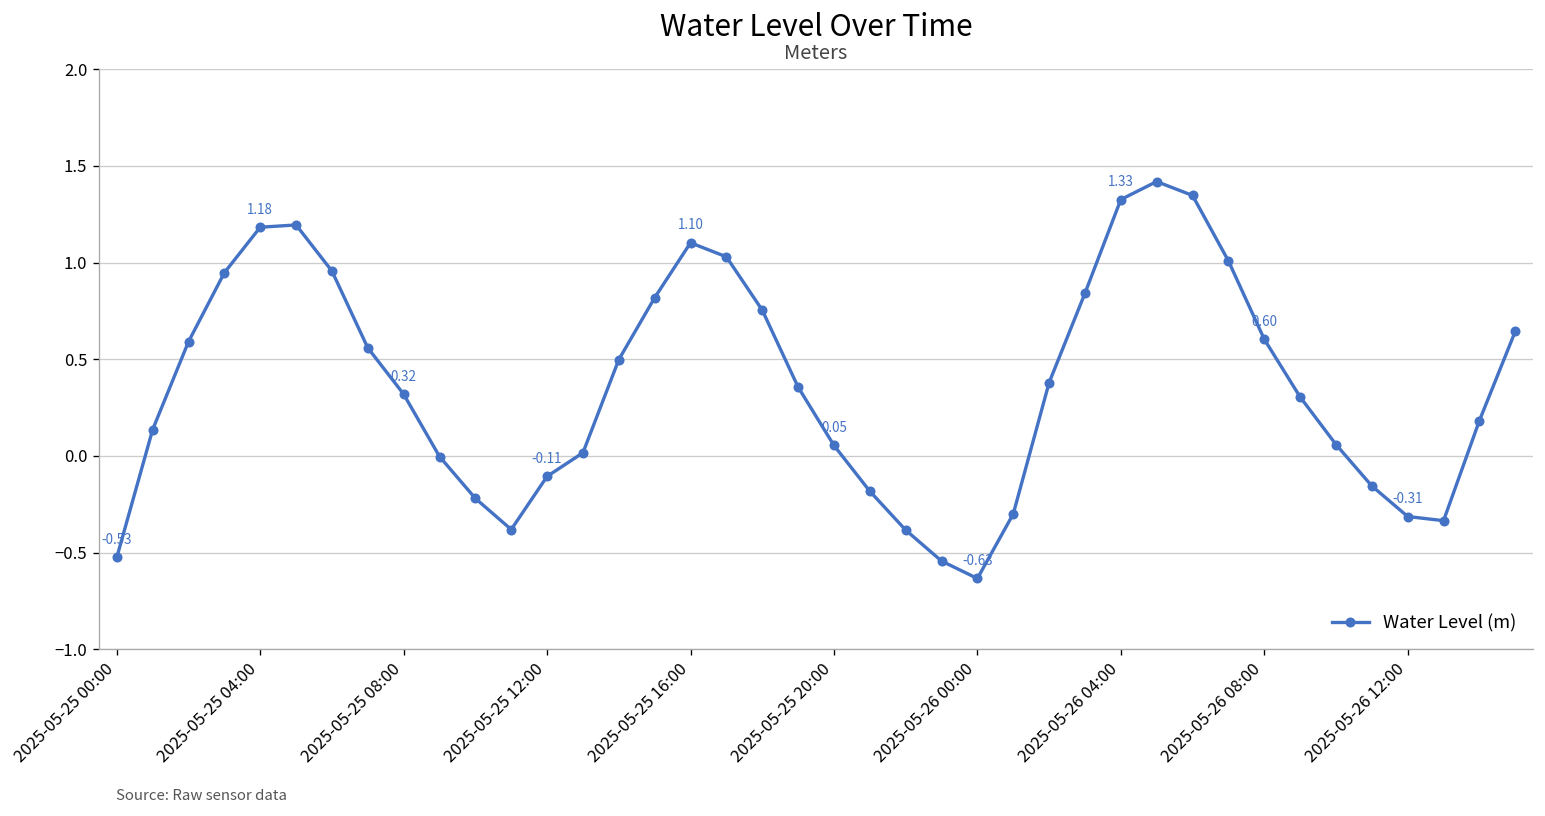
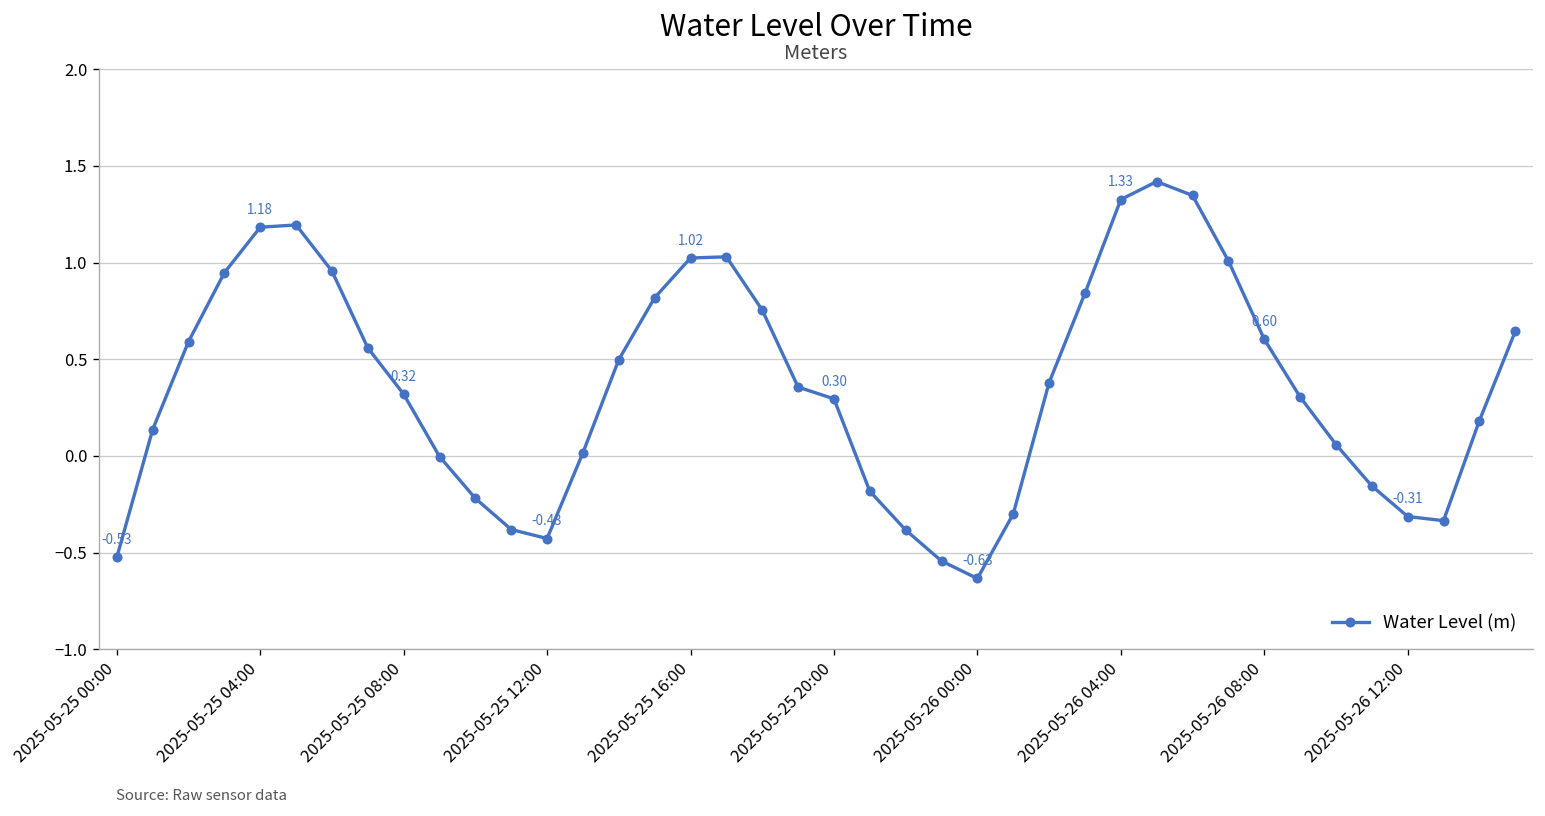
  {
    "2025-05-25 00:00": -0.53,
    "2025-05-25 04:00": 1.18,
    "2025-05-25 08:00": 0.32,
-   "2025-05-25 12:00": -0.11,
-   "2025-05-25 16:00": 1.10,
-   "2025-05-25 20:00": 0.05,
+   "2025-05-25 12:00": -0.43,
+   "2025-05-25 16:00": 1.02,
+   "2025-05-25 20:00": 0.30,
    "2025-05-26 00:00": -0.63,
    "2025-05-26 04:00": 1.33,
    "2025-05-26 08:00": 0.60,
    "2025-05-26 12:00": -0.31
  }
